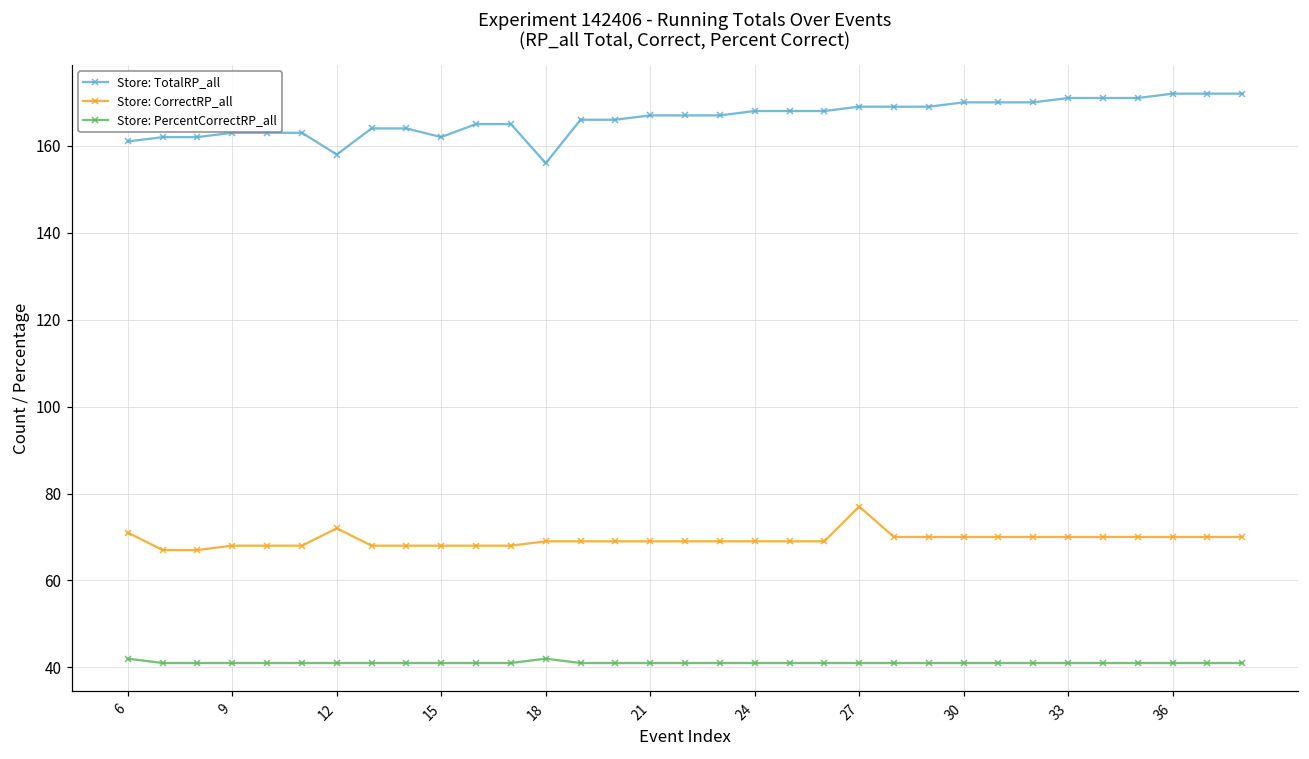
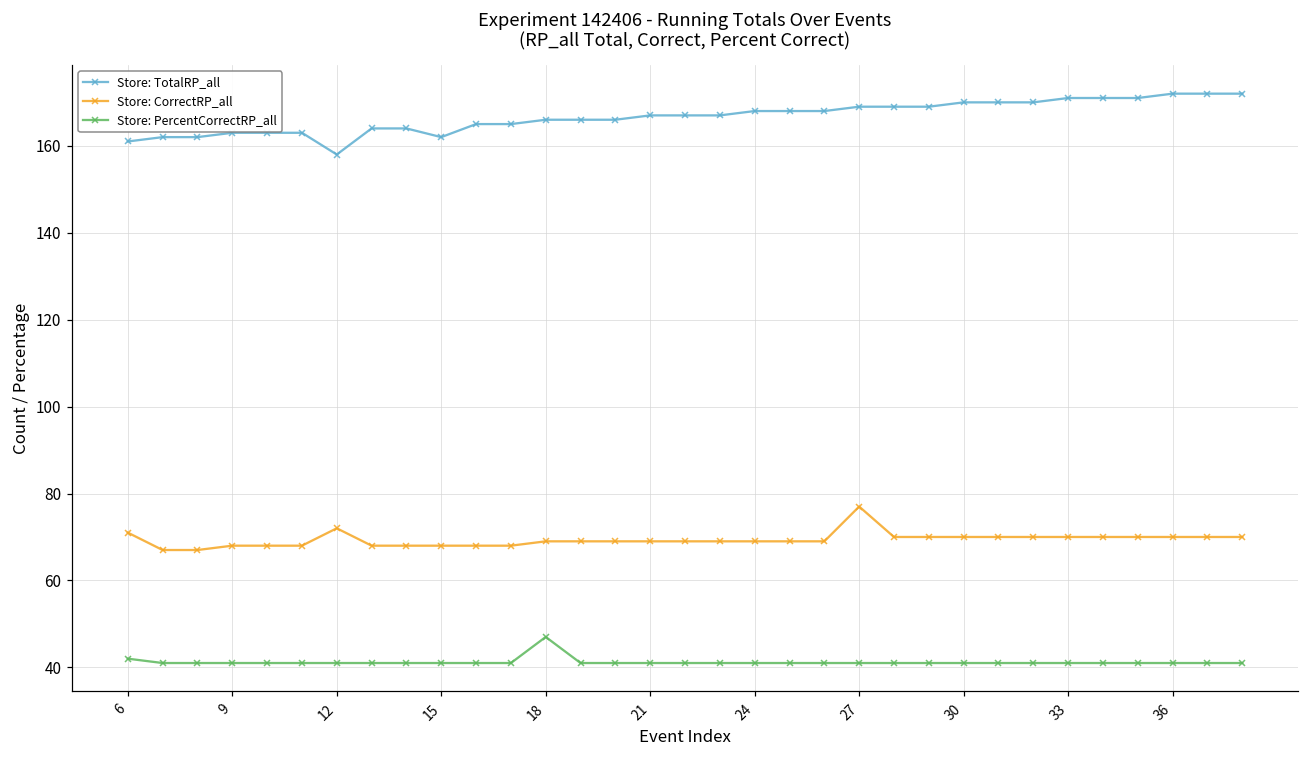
  {
    "Store: TotalRP_all": {
      "6": 161,
      "9": 163,
      "12": 158,
      "15": 162,
-     "18": 156,
+     "18": 166,
      "21": 167,
      "24": 168,
      "27": 169,
      "30": 170,
      "33": 171,
      "36": 172
    },
    "Store: CorrectRP_all": {
      "6": 71,
      "9": 68,
      "12": 72,
      "15": 68,
      "18": 69,
      "21": 69,
      "24": 69,
      "27": 77,
      "30": 70,
      "33": 70,
      "36": 70
    },
    "Store: PercentCorrectRP_all": {
      "6": 42,
      "9": 41,
      "12": 41,
      "15": 41,
-     "18": 42,
+     "18": 47,
      "21": 41,
      "24": 41,
      "27": 41,
      "30": 41,
      "33": 41,
      "36": 41
    }
  }
